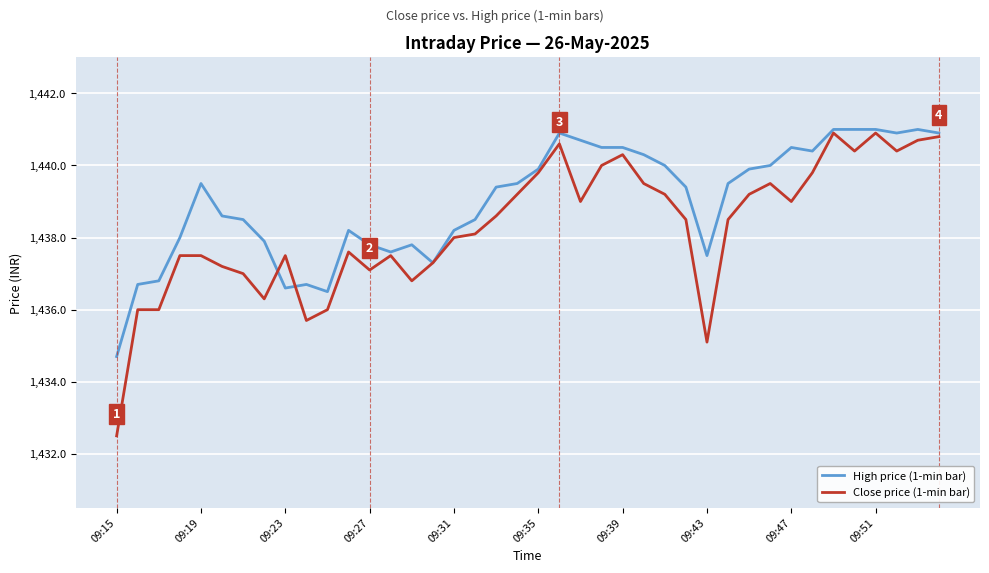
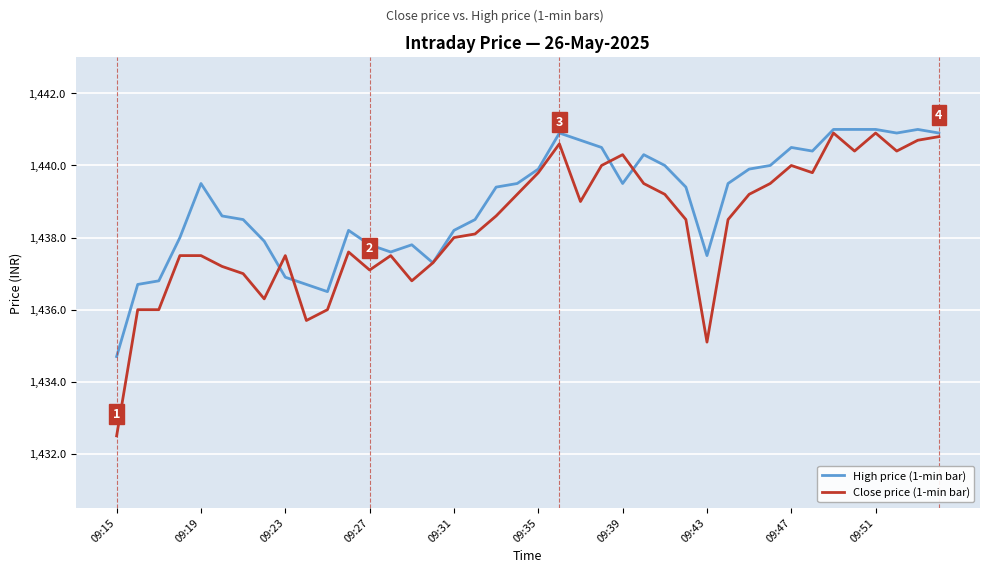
  {
    "High price (1-min bar)": {
      "09:15": "1,434.7",
      "09:19": "1,439.5",
-     "09:23": "1,436.6",
+     "09:23": "1,436.9",
      "09:31": "1,438.2",
      "09:35": "1,439.9",
-     "09:39": "1,440.5",
+     "09:39": "1,439.5",
      "09:43": "1,437.5",
      "09:47": "1,440.5",
      "09:51": "1,441.0"
    },
    "Close price (1-min bar)": {
      "09:19": "1,437.5",
      "09:23": "1,437.5",
      "09:27": "1,437.1",
      "09:31": "1,438",
      "09:35": "1,439.8",
      "09:39": "1,440.3",
      "09:43": "1,435.1",
-     "09:47": "1,439",
+     "09:47": "1,440",
      "09:51": "1,440.9"
    }
  }
